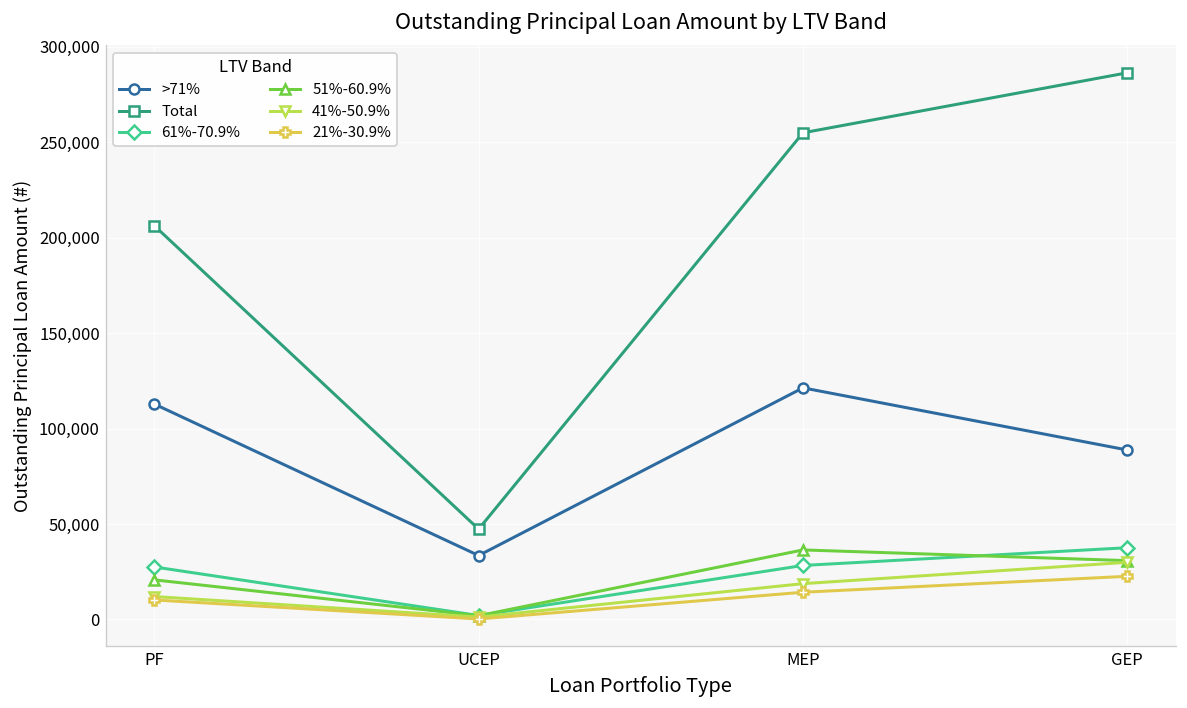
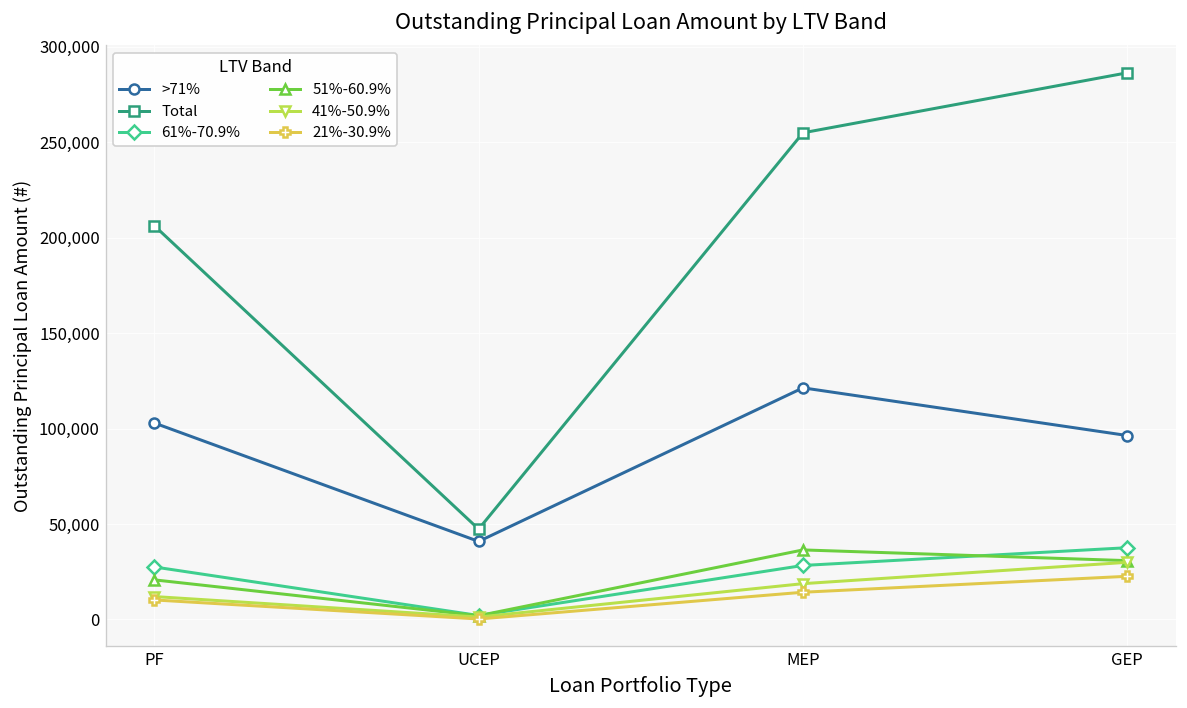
  {
    ">71%": {
-     "PF": "113,000",
-     "UCEP": "33,000",
+     "PF": "103,000",
+     "UCEP": "41,000",
      "MEP": "121,000",
-     "GEP": "89,000"
+     "GEP": "96,000"
    },
    "51%-60.9%": {
      "PF": "21,000",
      "MEP": "36,000"
    }
  }
